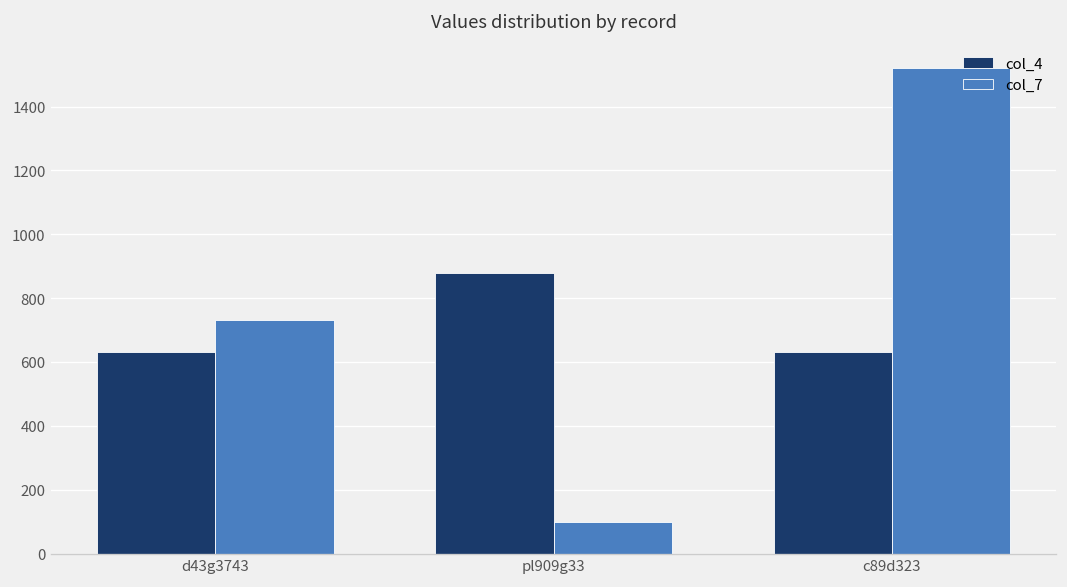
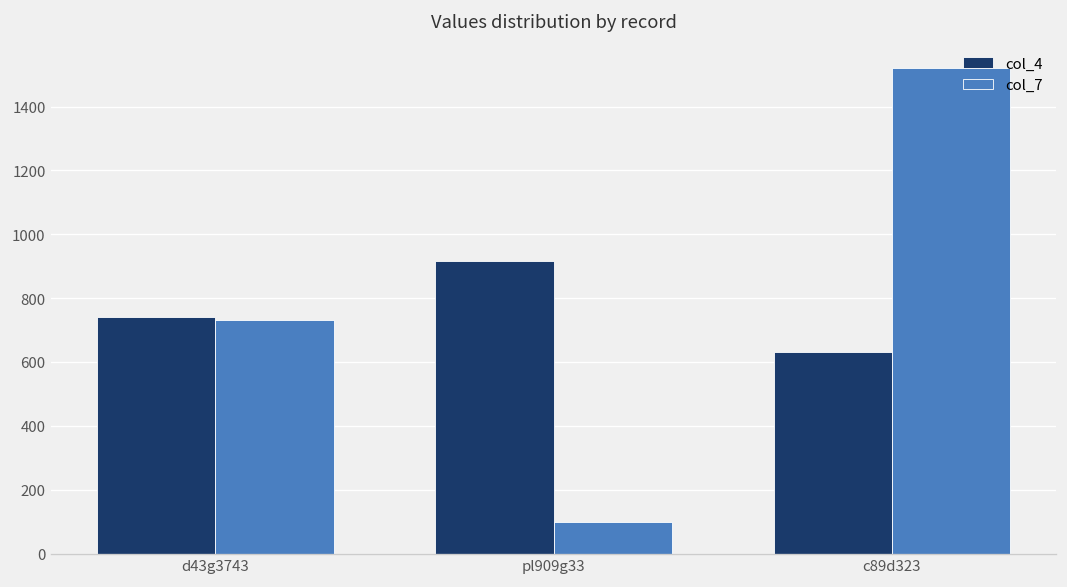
  {
    "col_4": {
-     "d43g3743": 630,
-     "pl909g33": 880,
+     "d43g3743": 740,
+     "pl909g33": 920,
      "c89d323": 630
    },
    "col_7": {
      "d43g3743": 730,
      "pl909g33": 100,
      "c89d323": 1520
    }
  }
